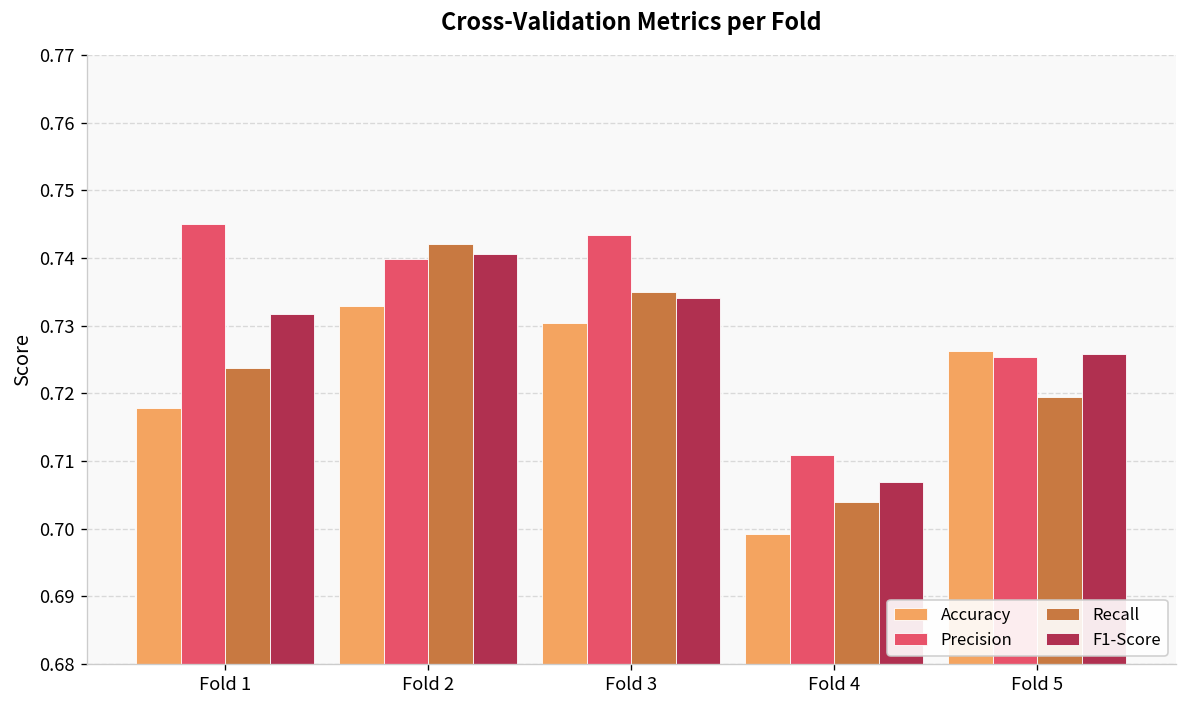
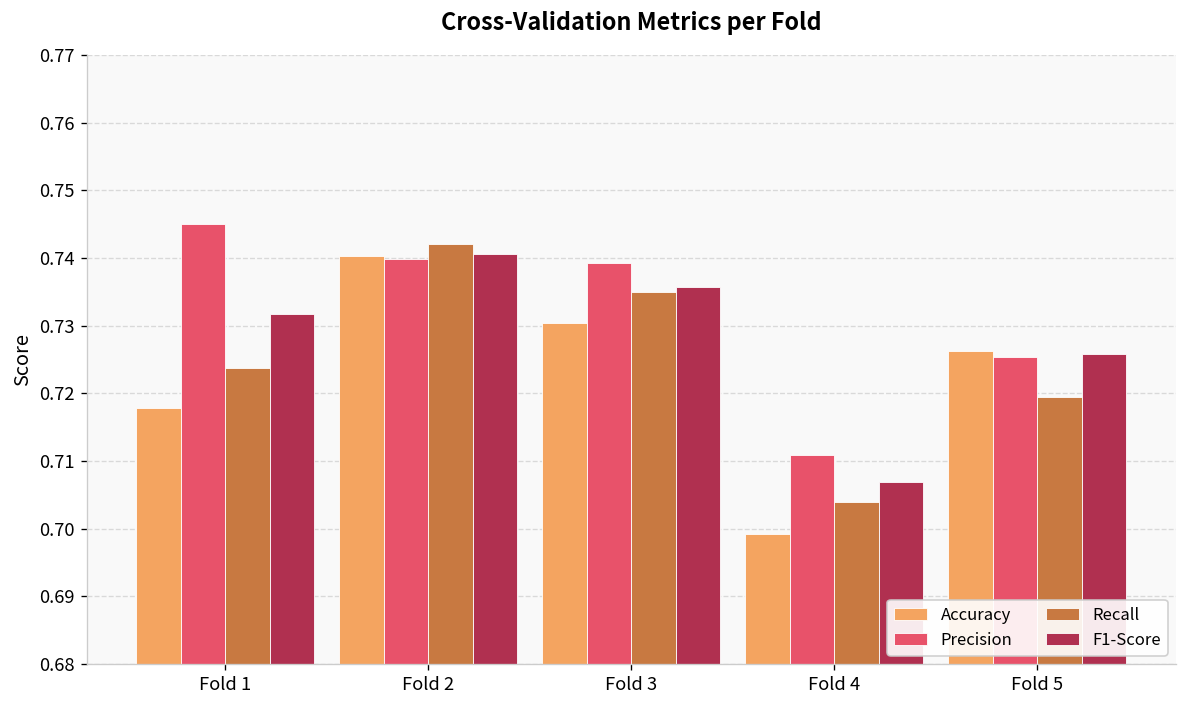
  {
    "Accuracy": {
      "Fold 1": 0.718,
-     "Fold 2": 0.733,
+     "Fold 2": 0.740,
      "Fold 3": 0.730,
      "Fold 4": 0.699,
      "Fold 5": 0.726
    },
    "Precision": {
      "Fold 1": 0.745,
      "Fold 2": 0.740,
-     "Fold 3": 0.743,
+     "Fold 3": 0.739,
      "Fold 4": 0.711,
      "Fold 5": 0.725
    },
    "Recall": {
      "Fold 1": 0.724,
      "Fold 2": 0.742,
      "Fold 3": 0.735,
      "Fold 4": 0.704,
      "Fold 5": 0.719
    },
    "F1-Score": {
      "Fold 1": 0.732,
      "Fold 2": 0.741,
-     "Fold 3": 0.734,
+     "Fold 3": 0.736,
      "Fold 4": 0.707,
      "Fold 5": 0.726
    }
  }
